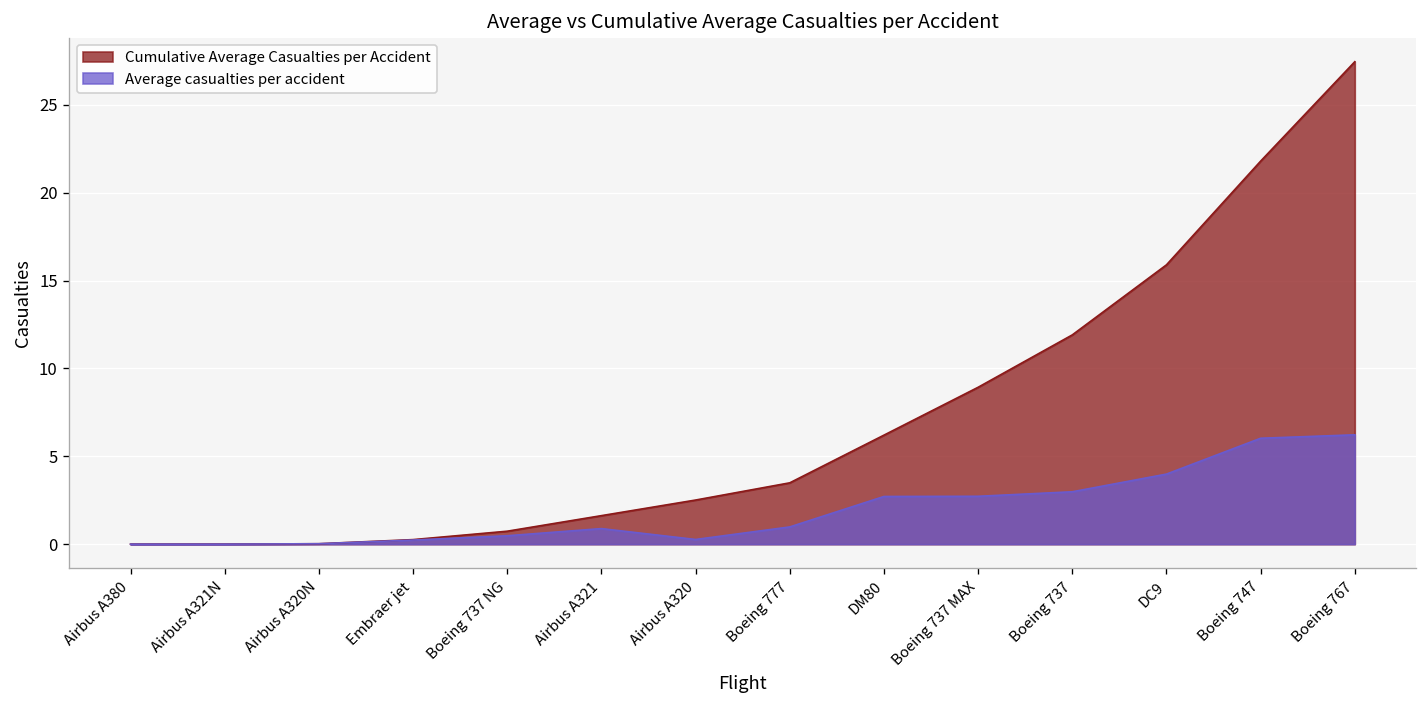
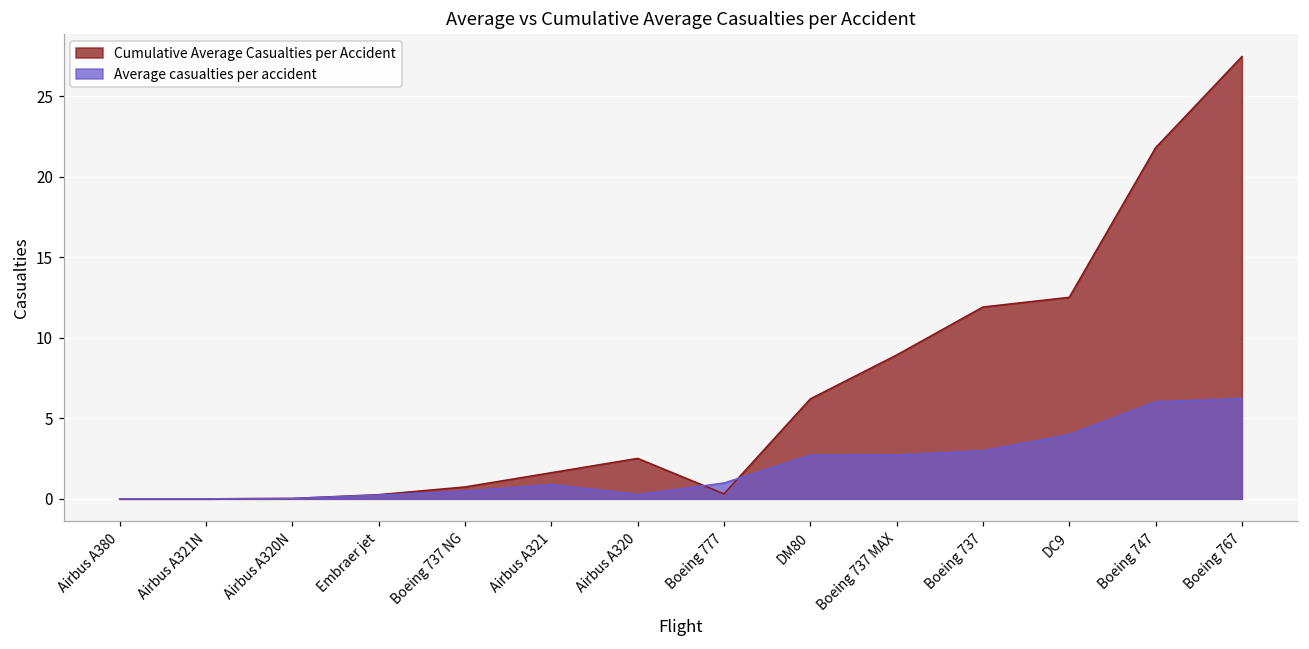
  {
    "Cumulative Average Casualties per Accident": {
      "Boeing 737 NG": 0.7,
      "Airbus A321": 1.6,
      "Airbus A320": 2.5,
-     "Boeing 777": 3.5,
+     "Boeing 777": 0.3,
      "DM80": 6.2,
      "Boeing 737 MAX": 8.9,
      "Boeing 737": 11.9,
-     "DC9": 15.9,
+     "DC9": 12.5,
      "Boeing 747": 21.8,
      "Boeing 767": 27.5
    },
    "Average casualties per accident": {
      "Boeing 737 NG": 0.5,
      "Airbus A321": 0.9,
      "Airbus A320": 0.3,
      "Boeing 777": 1.0,
      "DM80": 2.7,
      "Boeing 737 MAX": 2.7,
      "Boeing 737": 3.0,
      "DC9": 4.0,
      "Boeing 747": 6.0,
      "Boeing 767": 6.2
    }
  }
